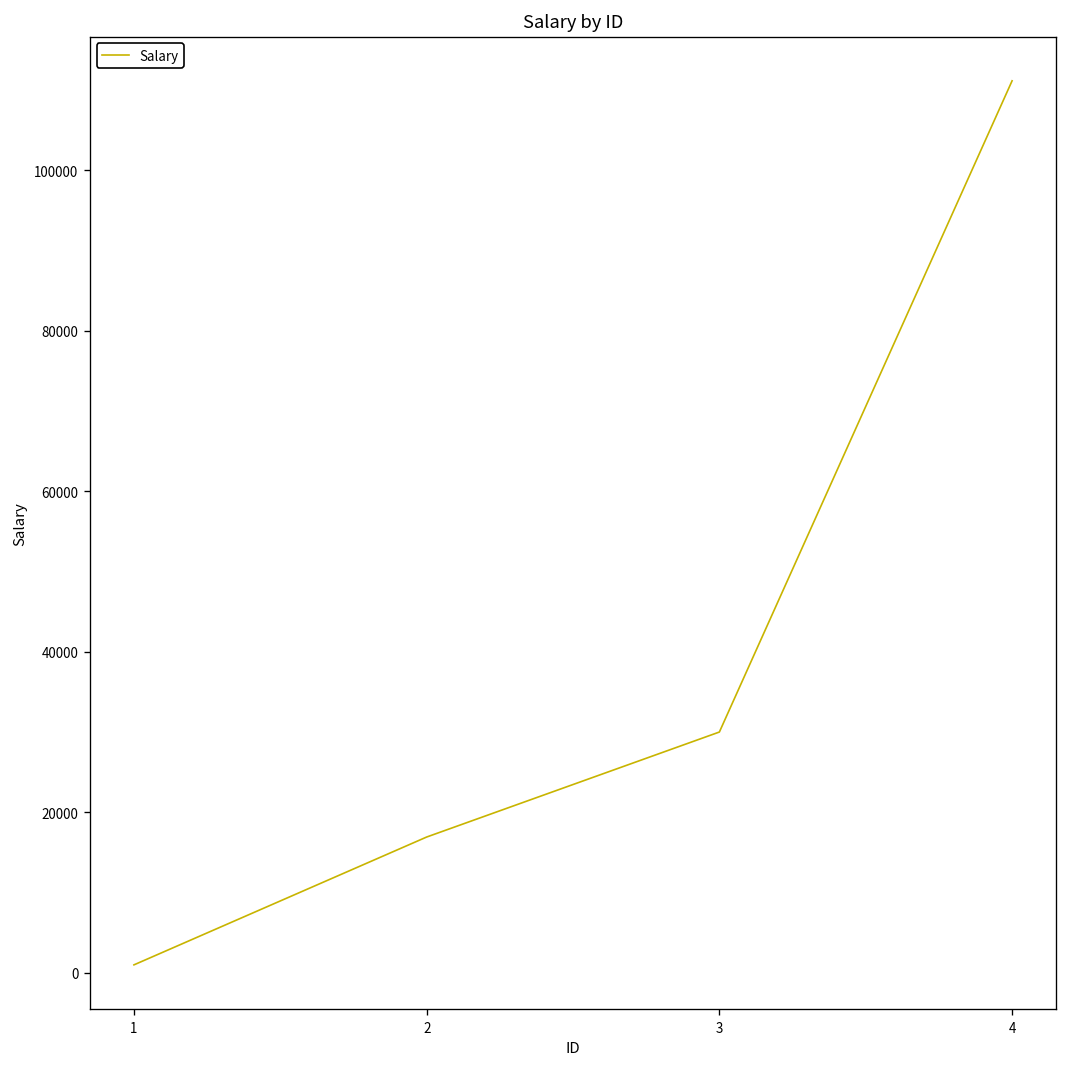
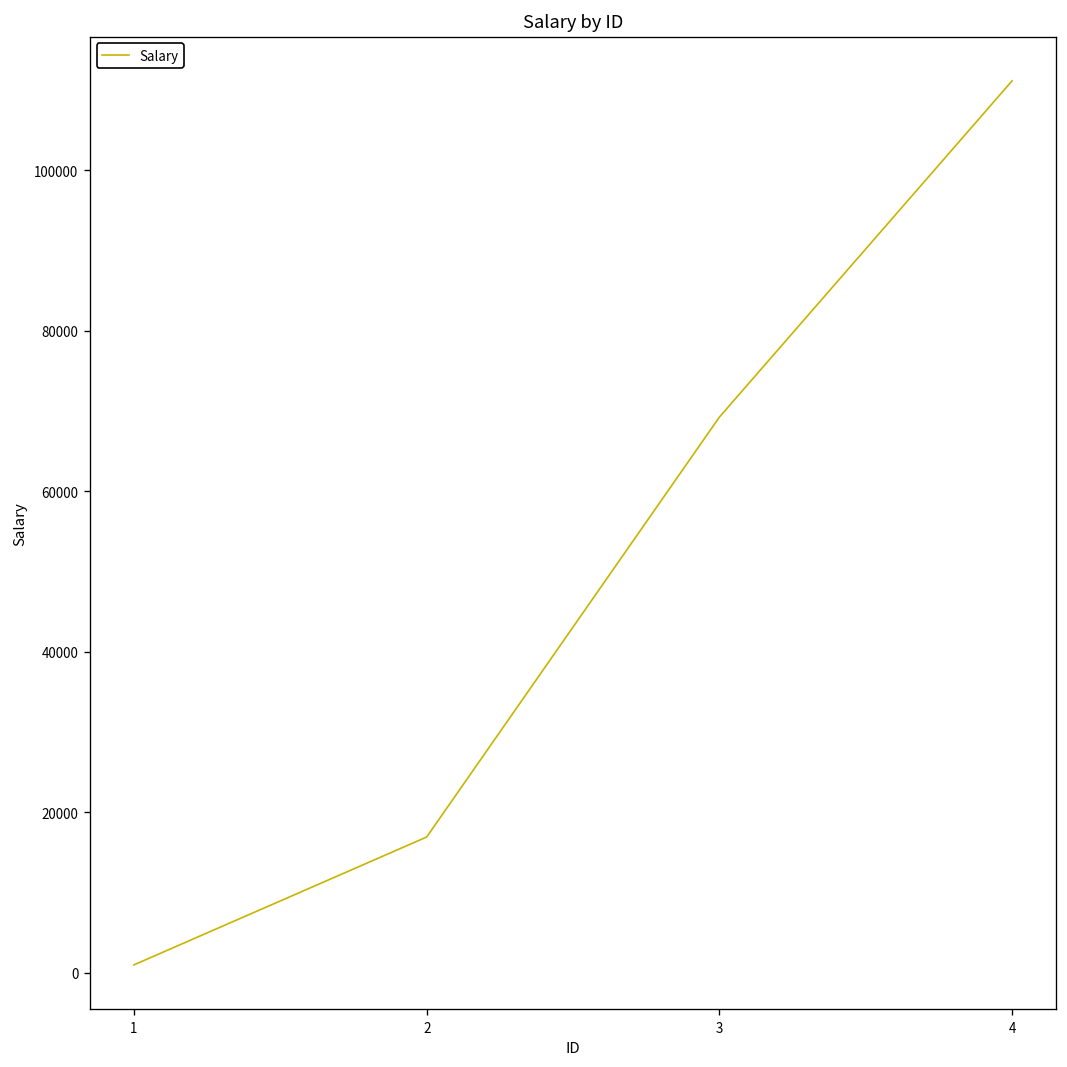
  {
    "1": 1000,
    "2": 17000,
-   "3": 30000,
+   "3": 69000,
    "4": 111000
  }
